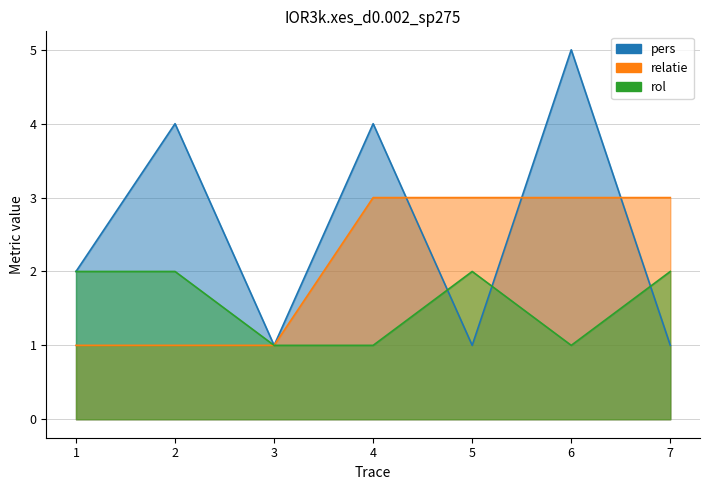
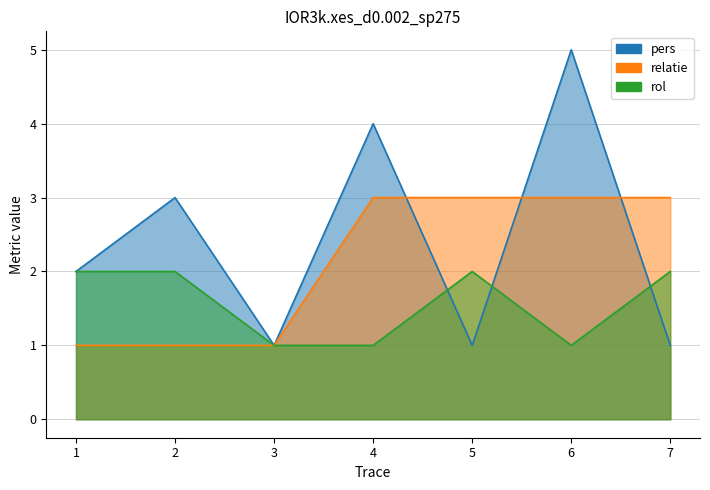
  {
    "pers": {
-     "2": 4,
+     "2": 3,
      "4": 4,
      "5": 1,
      "6": 5,
      "7": 1
    },
    "relatie": {
      "1": 1,
      "2": 1,
      "4": 3,
      "5": 3,
      "6": 3,
      "7": 3
    },
    "rol": {
      "2": 2,
      "4": 1,
      "5": 2,
      "6": 1,
      "7": 2
    }
  }
